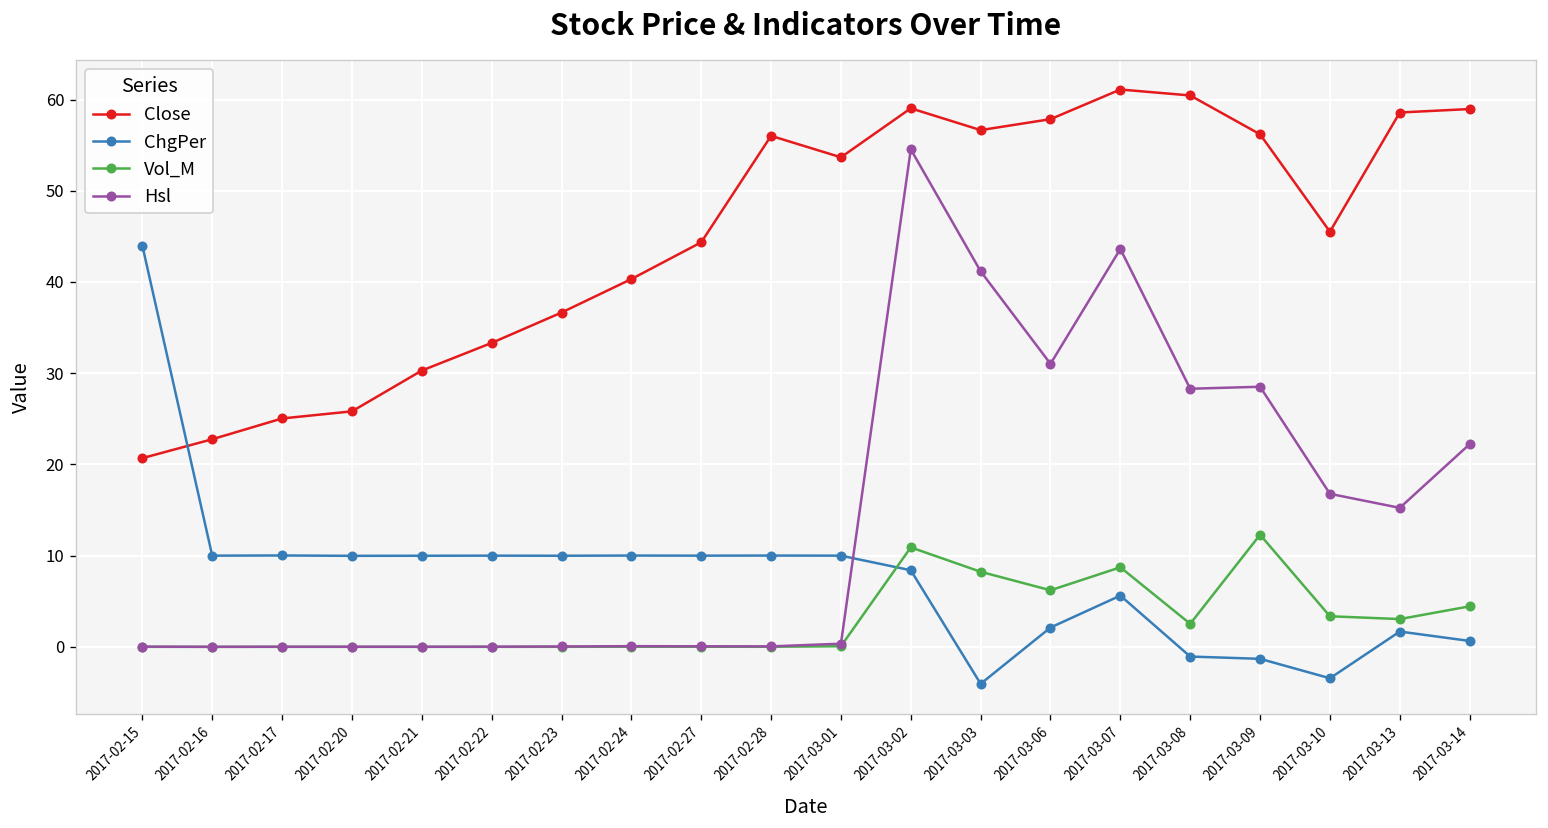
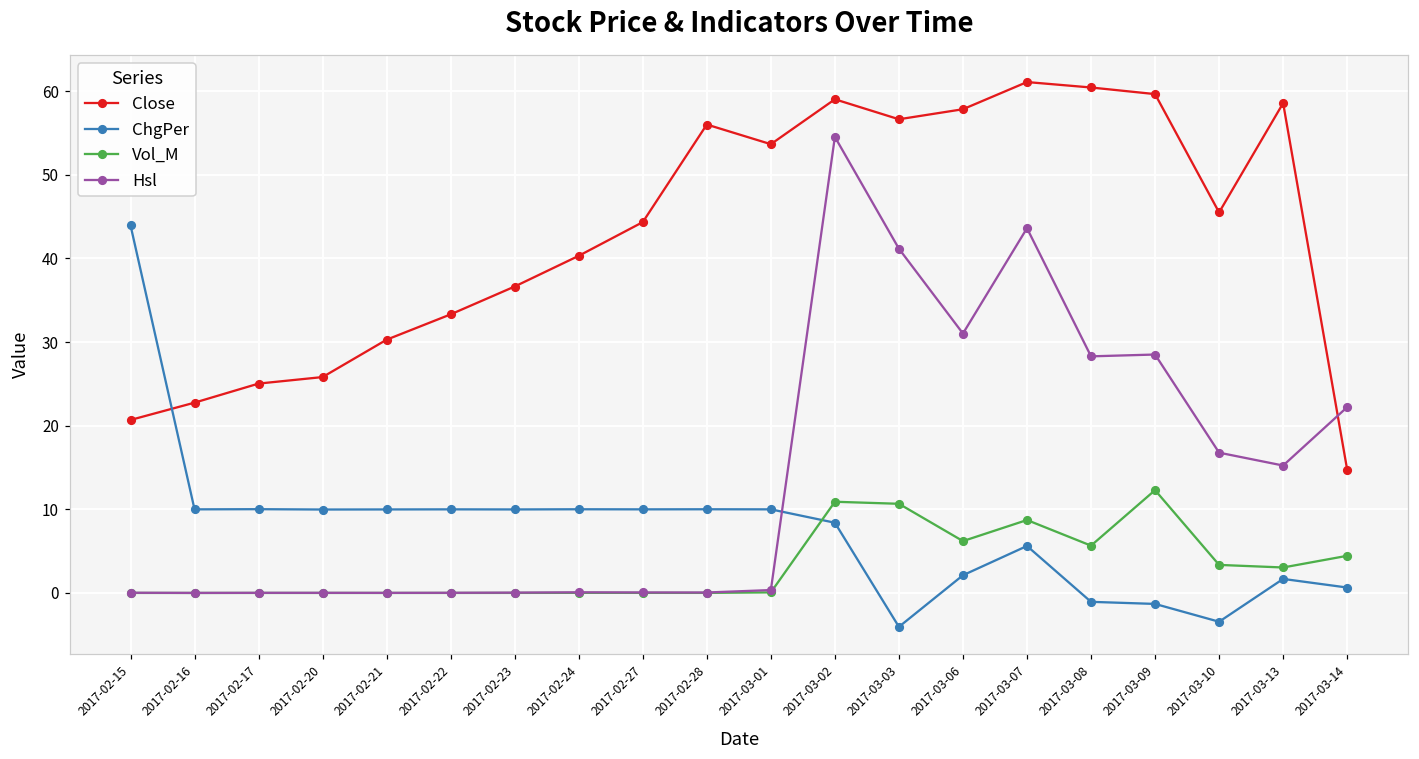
  {
    "Close": {
      "2017-02-15": 21,
      "2017-02-16": 23,
      "2017-02-17": 25,
      "2017-02-20": 26,
      "2017-02-21": 30,
      "2017-02-22": 33,
      "2017-02-23": 37,
      "2017-02-24": 40,
      "2017-02-27": 44,
      "2017-02-28": 56,
      "2017-03-01": 54,
      "2017-03-02": 59,
      "2017-03-03": 57,
      "2017-03-06": 58,
      "2017-03-07": 61,
      "2017-03-08": 60,
-     "2017-03-09": 56,
+     "2017-03-09": 60,
      "2017-03-10": 46,
      "2017-03-13": 59,
-     "2017-03-14": 59
+     "2017-03-14": 15
    },
    "ChgPer": {
      "2017-02-15": 44,
      "2017-02-16": 10,
      "2017-02-17": 10,
      "2017-02-20": 10,
      "2017-02-21": 10,
      "2017-02-22": 10,
      "2017-02-23": 10,
      "2017-02-24": 10,
      "2017-02-27": 10,
      "2017-02-28": 10,
      "2017-03-01": 10,
      "2017-03-02": 8,
      "2017-03-03": -4,
      "2017-03-06": 2,
      "2017-03-07": 6,
      "2017-03-08": -1,
      "2017-03-09": -1,
      "2017-03-10": -3,
      "2017-03-13": 2,
      "2017-03-14": 1
    },
    "Vol_M": {
      "2017-03-02": 11,
-     "2017-03-03": 8,
+     "2017-03-03": 11,
      "2017-03-06": 6,
      "2017-03-07": 9,
-     "2017-03-08": 3,
+     "2017-03-08": 6,
      "2017-03-09": 12,
      "2017-03-10": 3,
      "2017-03-13": 3,
      "2017-03-14": 4
    },
    "Hsl": {
      "2017-03-02": 55,
      "2017-03-03": 41,
      "2017-03-06": 31,
      "2017-03-07": 44,
      "2017-03-08": 28,
      "2017-03-09": 29,
      "2017-03-10": 17,
      "2017-03-13": 15,
      "2017-03-14": 22
    }
  }
